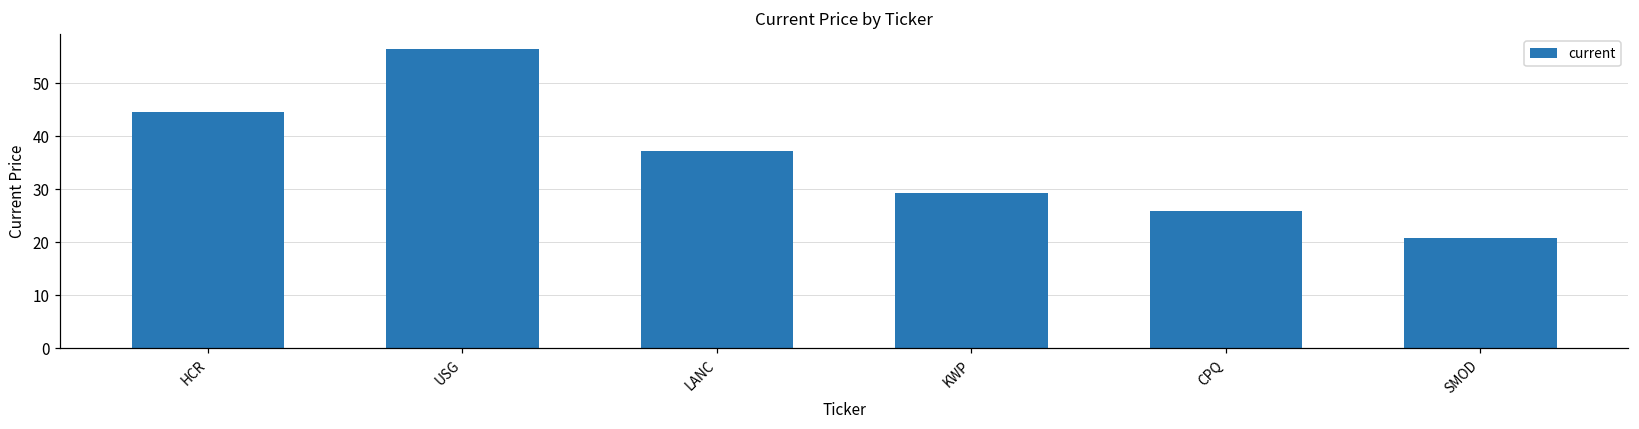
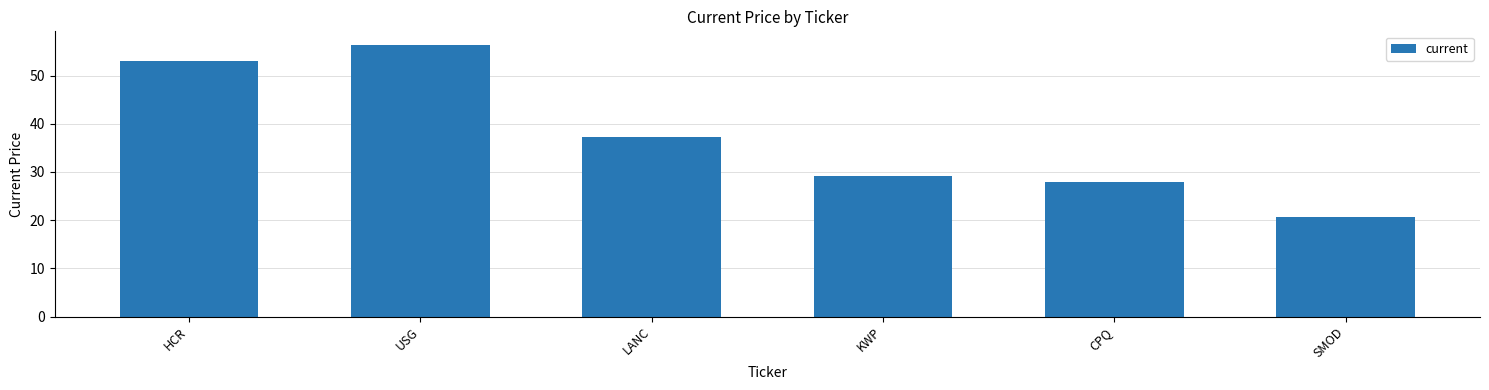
  {
-   "HCR": 45,
+   "HCR": 53,
    "USG": 56,
    "LANC": 37,
    "KWP": 29,
-   "CPQ": 26,
+   "CPQ": 28,
    "SMOD": 21
  }
